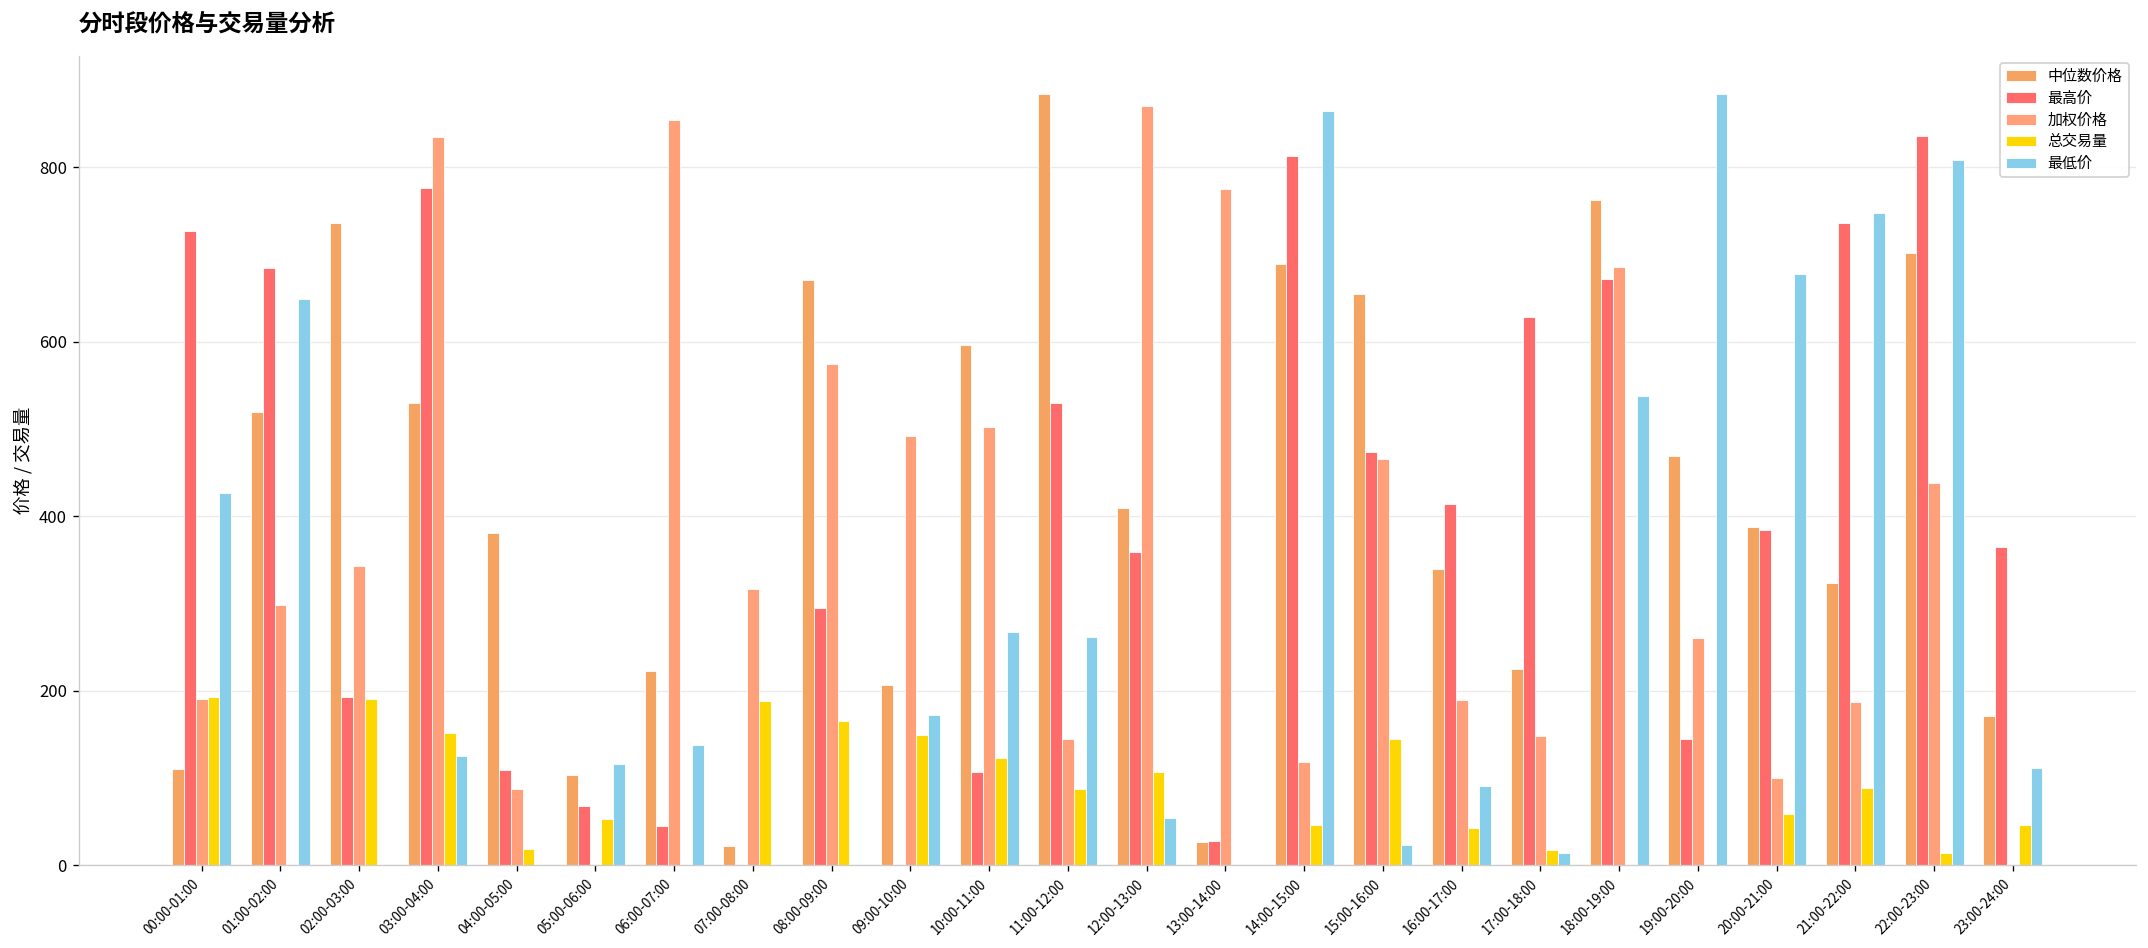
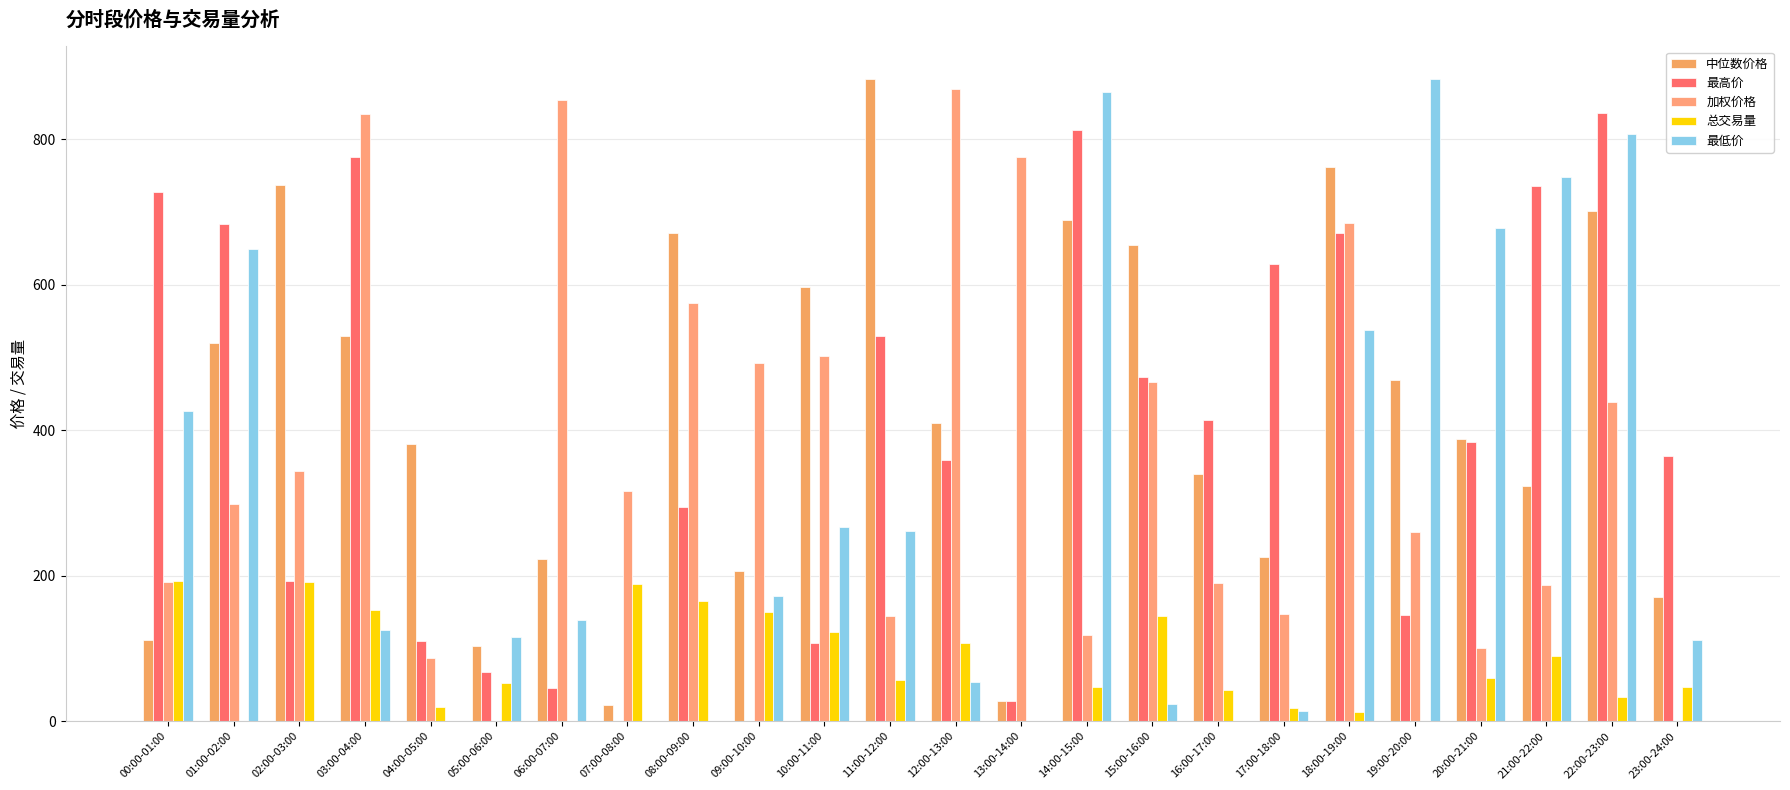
  {
    "总交易量": {
      "00:00-01:00": 190,
      "01:00-02:00": 0,
      "02:00-03:00": 190,
      "03:00-04:00": 150,
      "04:00-05:00": 20,
      "05:00-06:00": 50,
      "06:00-07:00": 0,
      "07:00-08:00": 190,
      "08:00-09:00": 170,
      "09:00-10:00": 150,
      "10:00-11:00": 120,
-     "11:00-12:00": 90,
+     "11:00-12:00": 60,
      "12:00-13:00": 110,
      "13:00-14:00": 0,
      "14:00-15:00": 50,
      "15:00-16:00": 150,
      "16:00-17:00": 40,
      "17:00-18:00": 20,
-     "18:00-19:00": 0,
+     "18:00-19:00": 10,
      "19:00-20:00": 0,
      "20:00-21:00": 60,
      "21:00-22:00": 90,
-     "22:00-23:00": 10,
+     "22:00-23:00": 30,
      "23:00-24:00": 50
    },
    "最低价": {
      "00:00-01:00": 430,
      "01:00-02:00": 650,
      "02:00-03:00": 0,
      "03:00-04:00": 130,
      "04:00-05:00": 0,
      "05:00-06:00": 120,
      "06:00-07:00": 140,
      "07:00-08:00": 0,
      "08:00-09:00": 0,
      "09:00-10:00": 170,
      "10:00-11:00": 270,
      "11:00-12:00": 260,
      "12:00-13:00": 50,
      "13:00-14:00": 0,
      "14:00-15:00": 860,
      "15:00-16:00": 20,
-     "16:00-17:00": 90,
+     "16:00-17:00": 0,
      "17:00-18:00": 10,
      "18:00-19:00": 540,
      "19:00-20:00": 880,
      "20:00-21:00": 680,
      "21:00-22:00": 750,
      "22:00-23:00": 810,
      "23:00-24:00": 110
    }
  }
